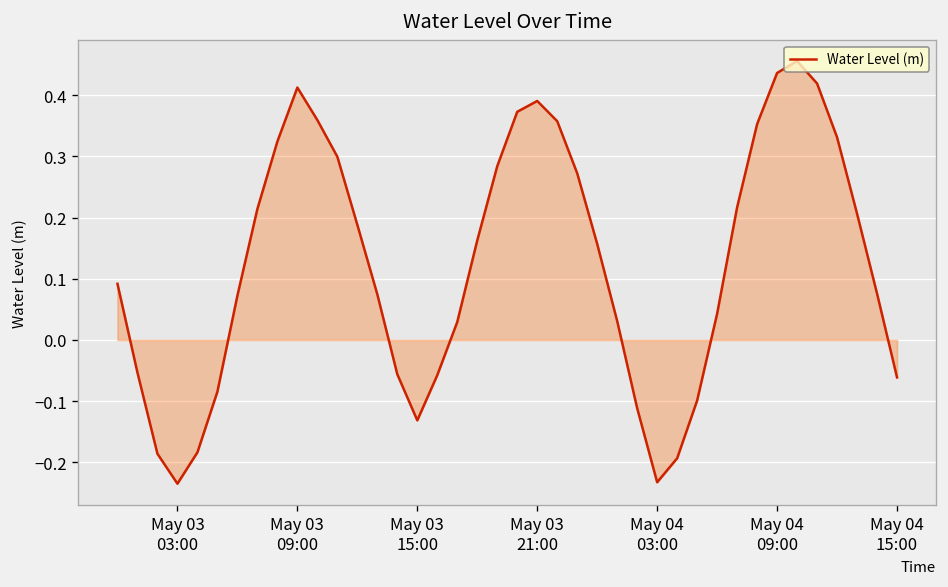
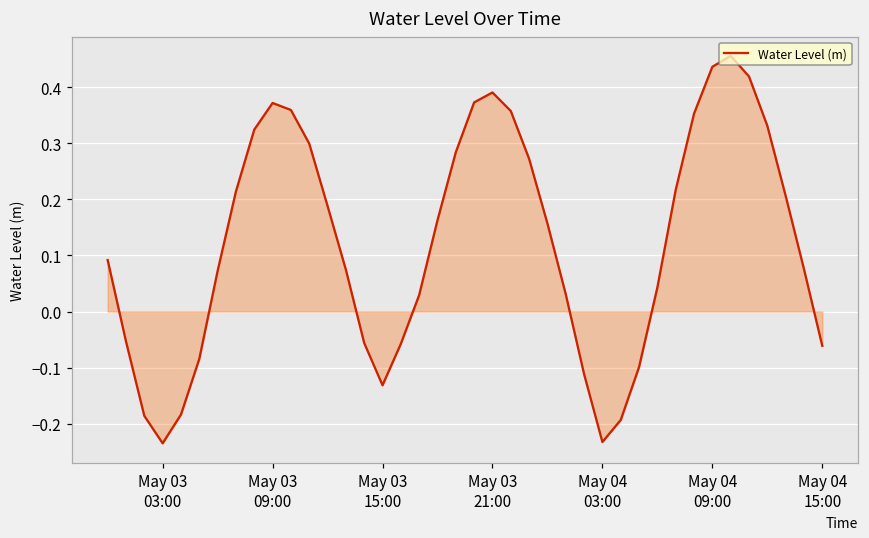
  {
    "Water Level (m)": {
      "May 03 03:00": -0.23,
-     "May 03 09:00": 0.41,
+     "May 03 09:00": 0.37,
      "May 03 15:00": -0.13,
      "May 04 03:00": -0.23,
      "May 04 15:00": -0.06
    }
  }
